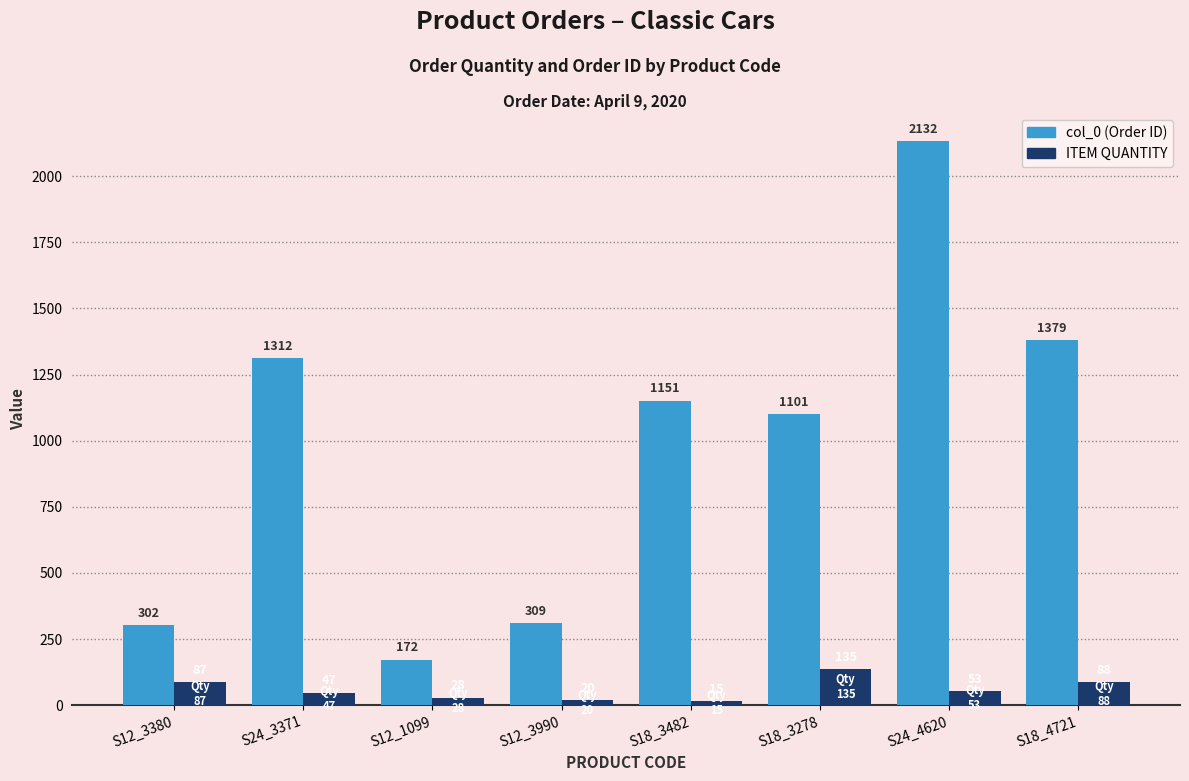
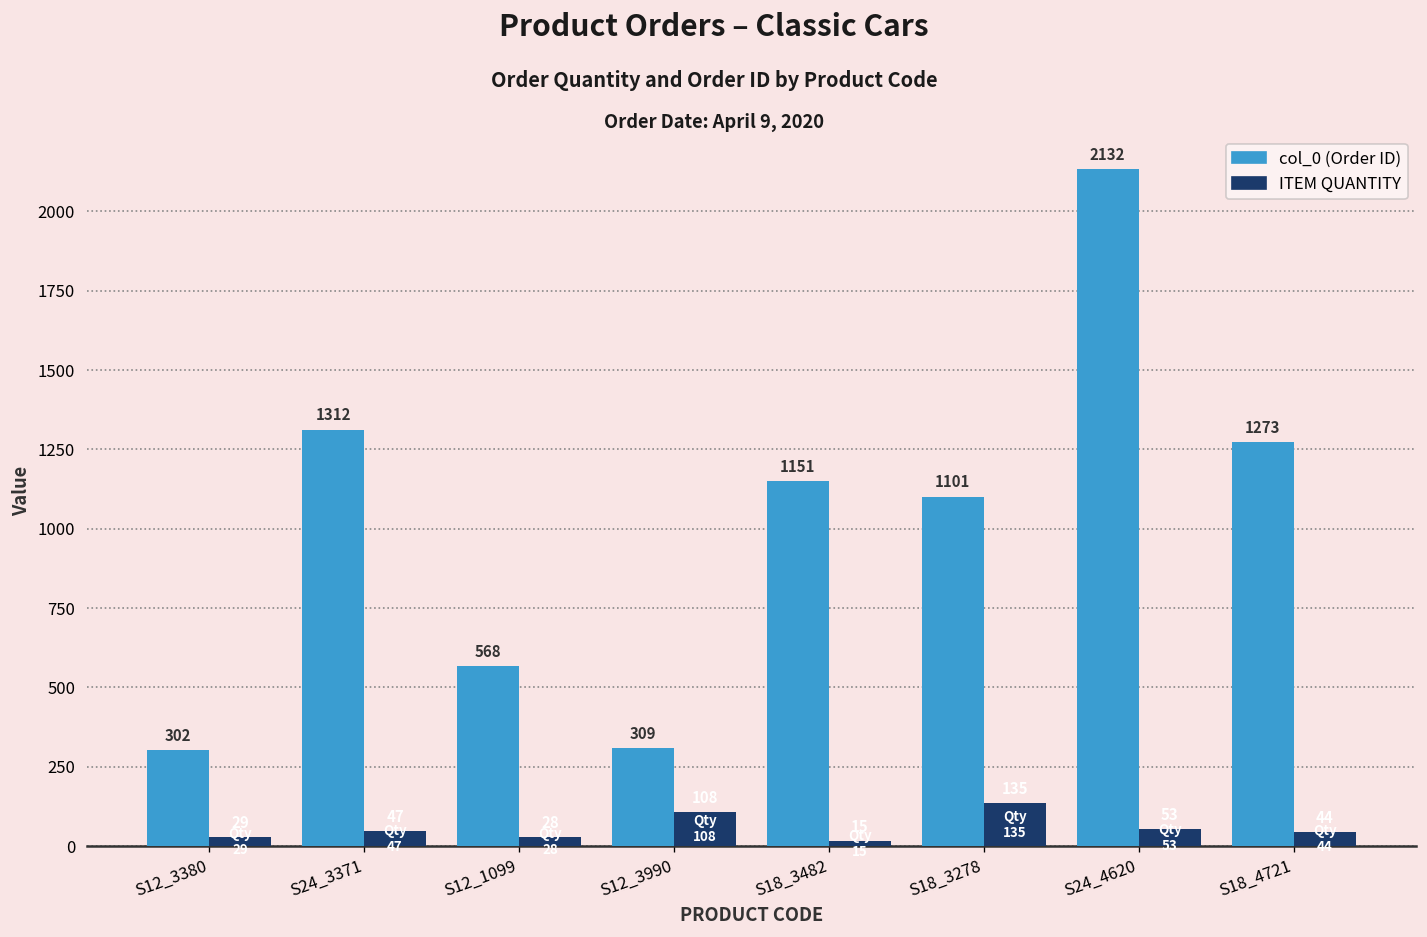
  {
    "col_0 (Order ID)": {
      "S12_3380": 302,
      "S24_3371": 1312,
-     "S12_1099": 172,
+     "S12_1099": 568,
      "S12_3990": 309,
      "S18_3482": 1151,
      "S18_3278": 1101,
      "S24_4620": 2132,
-     "S18_4721": 1379
+     "S18_4721": 1273
    },
    "ITEM QUANTITY": {
-     "S12_3380": 90,
+     "S12_3380": 30,
      "S24_3371": 50,
      "S12_1099": 30,
-     "S12_3990": 20,
+     "S12_3990": 110,
      "S18_3482": 20,
      "S24_4620": 50,
-     "S18_4721": 90
+     "S18_4721": 40
    }
  }
